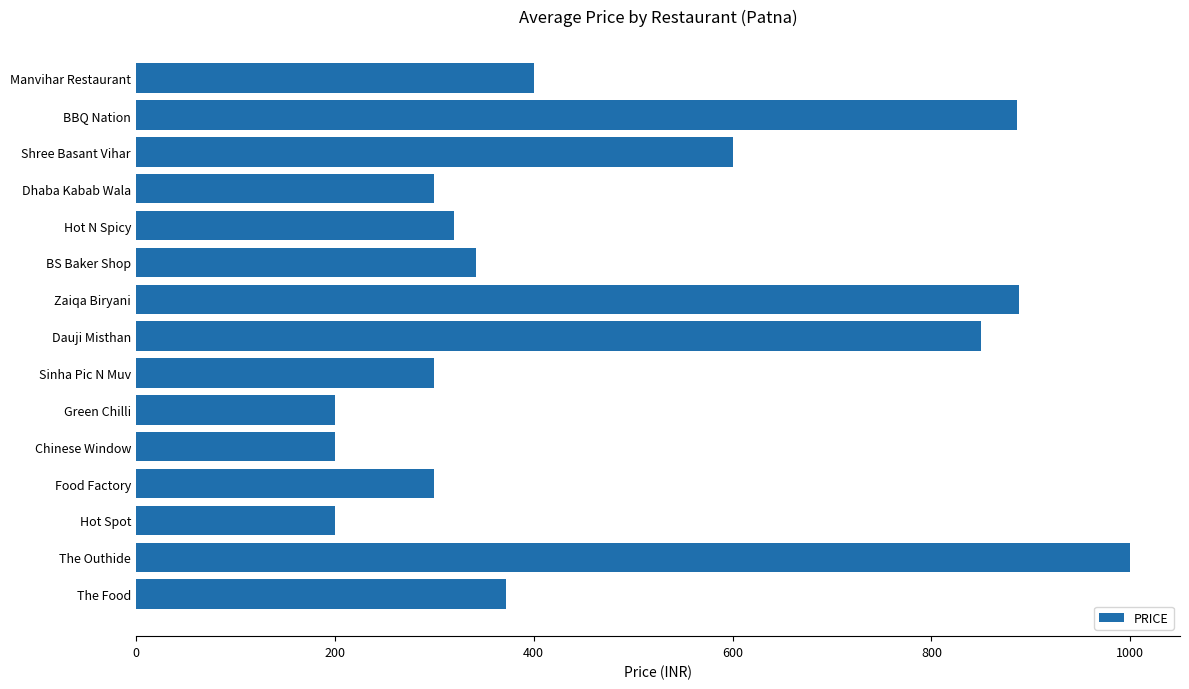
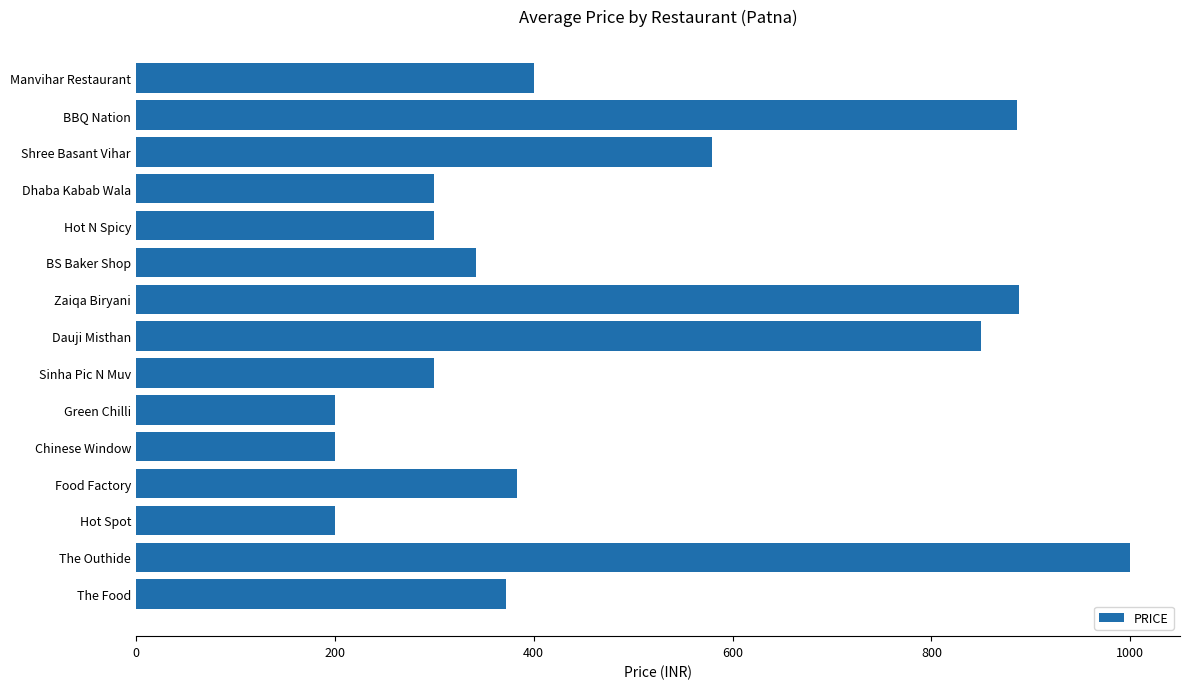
  {
    "Manvihar Restaurant": 400,
    "BBQ Nation": 890,
-   "Shree Basant Vihar": 600,
+   "Shree Basant Vihar": 580,
    "Dhaba Kabab Wala": 300,
-   "Hot N Spicy": 320,
+   "Hot N Spicy": 300,
    "BS Baker Shop": 340,
    "Zaiqa Biryani": 890,
    "Dauji Misthan": 850,
    "Sinha Pic N Muv": 300,
    "Green Chilli": 200,
    "Chinese Window": 200,
-   "Food Factory": 300,
+   "Food Factory": 380,
    "Hot Spot": 200,
    "The Outhide": 1000,
    "The Food": 370
  }
